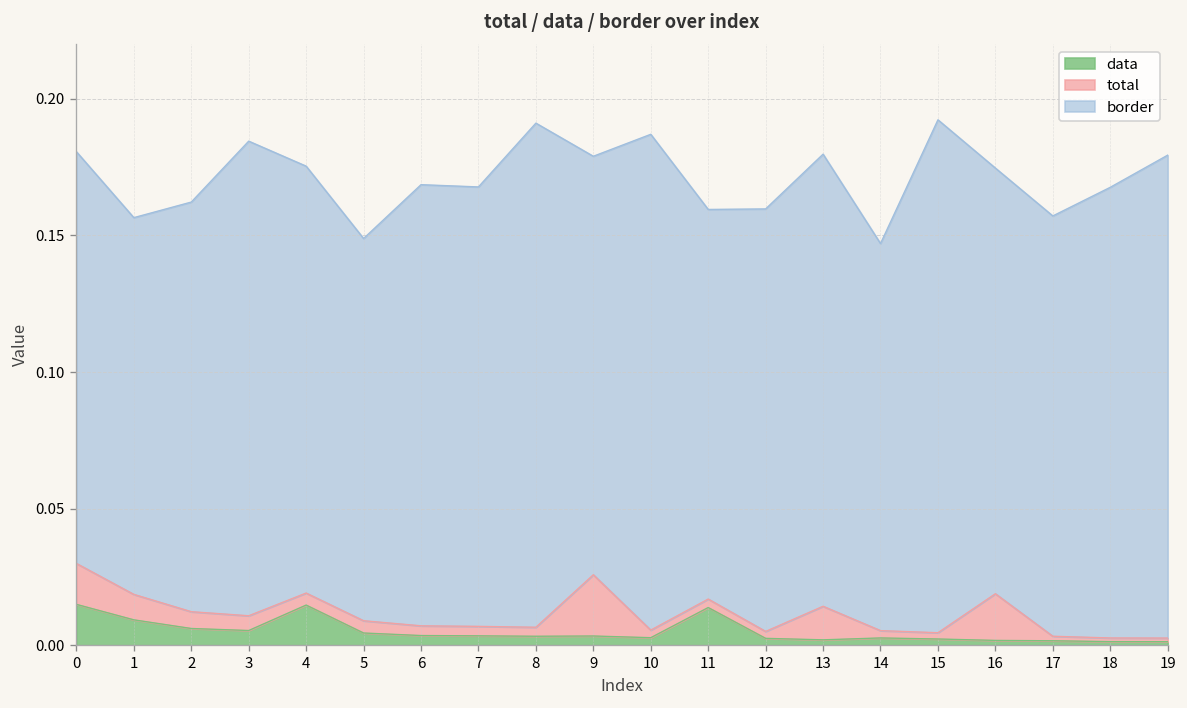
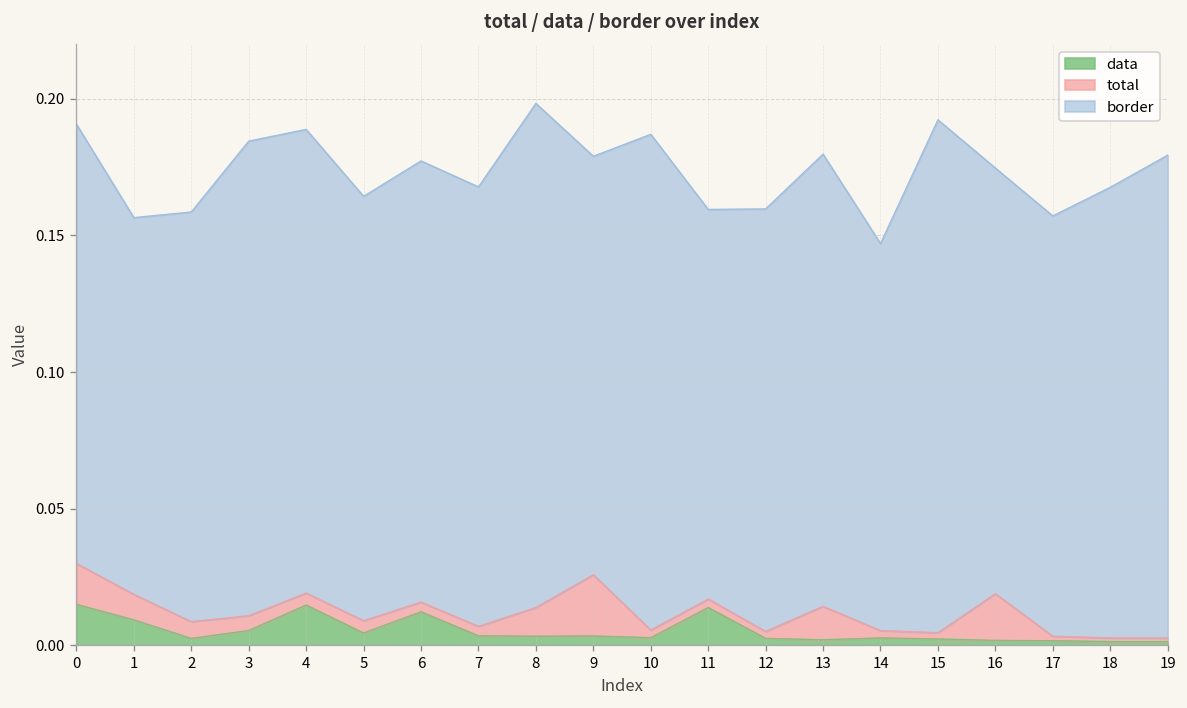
  {
    "data": {
      "0": 0.015,
      "1": 0.009,
-     "2": 0.006,
+     "2": 0.003,
      "3": 0.005,
      "4": 0.015,
      "5": 0.004,
-     "6": 0.004,
+     "6": 0.012,
      "7": 0.003,
      "8": 0.003,
      "9": 0.003,
      "10": 0.003,
      "11": 0.014,
      "12": 0.003,
      "13": 0.002,
      "14": 0.003,
      "15": 0.002,
      "16": 0.002,
      "17": 0.002,
      "18": 0.001,
      "19": 0.001
    },
    "total": {
      "0": 0.015,
      "1": 0.009,
      "2": 0.006,
      "3": 0.005,
      "4": 0.004,
      "5": 0.004,
      "6": 0.004,
      "7": 0.003,
-     "8": 0.003,
+     "8": 0.011,
      "9": 0.022,
      "10": 0.003,
      "11": 0.003,
      "12": 0.003,
      "13": 0.012,
      "14": 0.003,
      "15": 0.002,
      "16": 0.017,
      "17": 0.002,
      "18": 0.001,
      "19": 0.001
    },
    "border": {
-     "0": 0.151,
+     "0": 0.161,
      "1": 0.138,
      "2": 0.150,
      "3": 0.174,
-     "4": 0.156,
-     "5": 0.140,
+     "4": 0.170,
+     "5": 0.155,
      "6": 0.161,
      "7": 0.161,
      "8": 0.185,
      "9": 0.153,
      "10": 0.181,
      "11": 0.143,
      "12": 0.155,
      "13": 0.165,
      "14": 0.142,
      "15": 0.188,
      "16": 0.156,
      "17": 0.154,
      "18": 0.165,
      "19": 0.177
    }
  }
